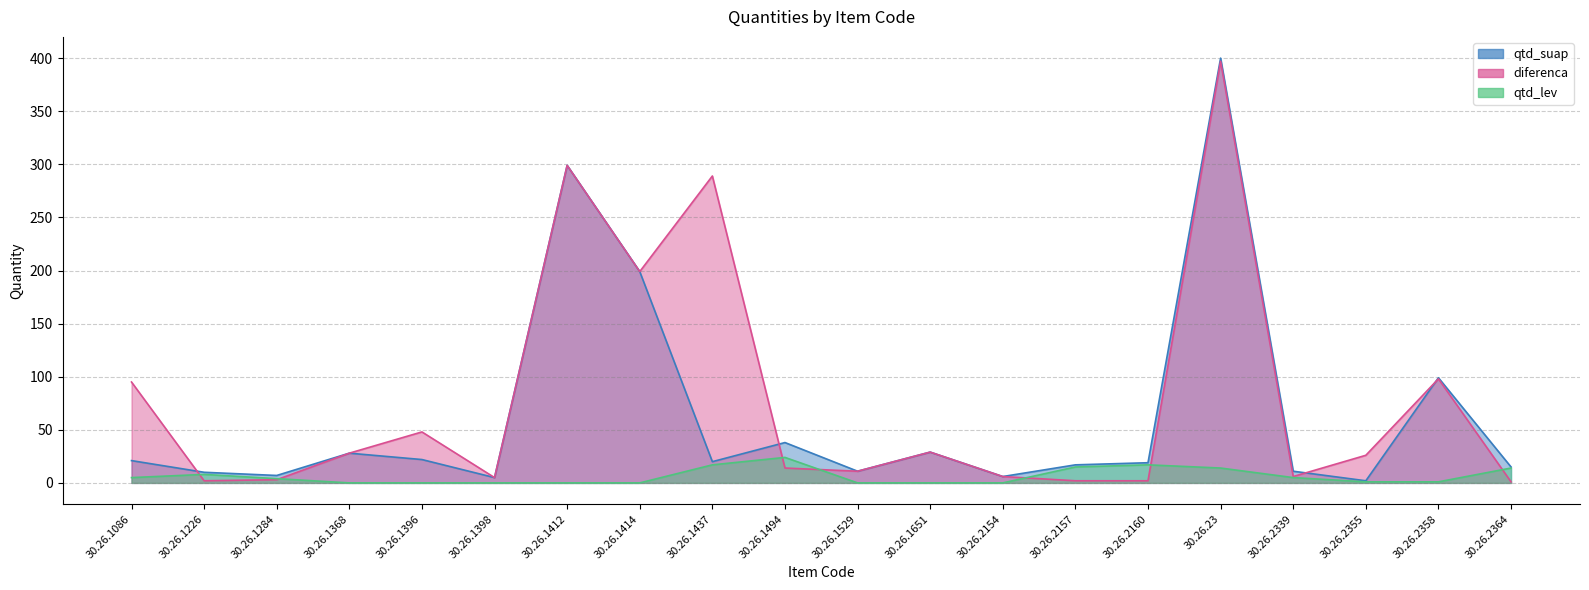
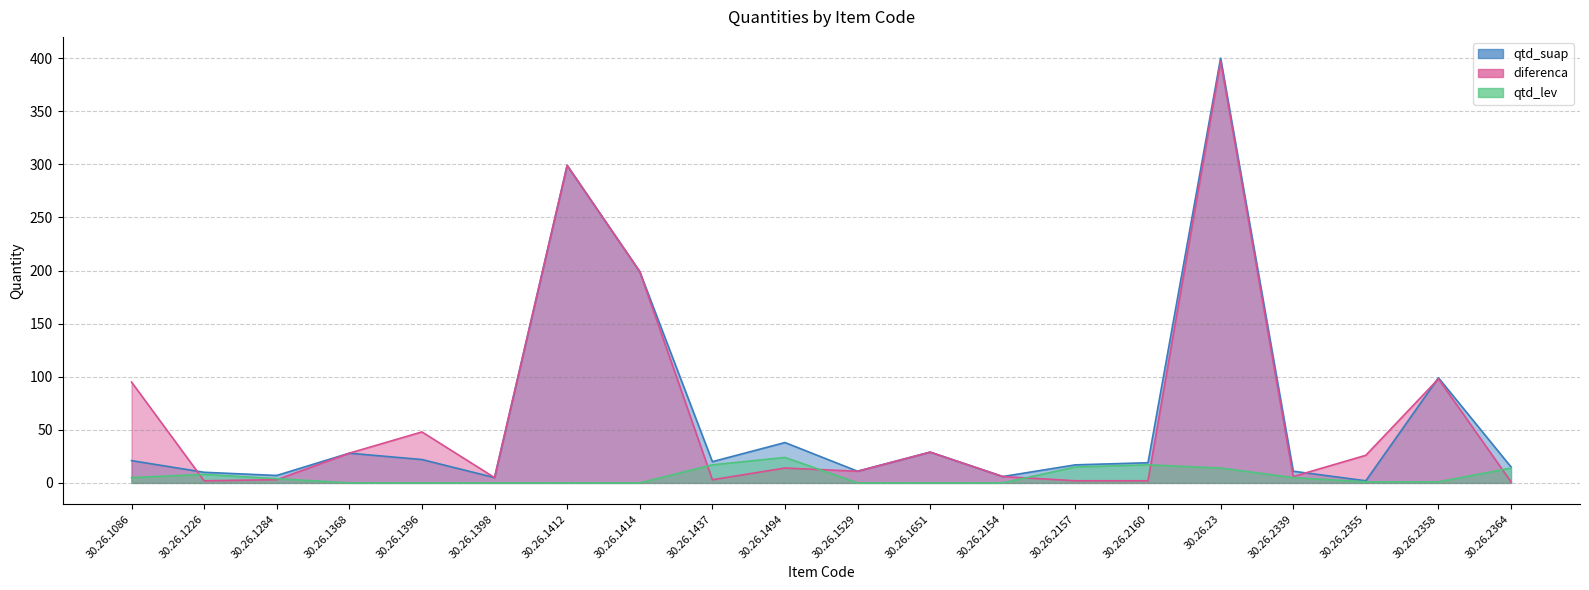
  {
    "qtd_suap": {
      "30.26.1086": 21,
      "30.26.1284": 7,
      "30.26.1396": 22,
      "30.26.1437": 20,
      "30.26.1494": 38,
      "30.26.23": 400,
      "30.26.2339": 11
    },
    "diferenca": {
      "30.26.1086": 95,
      "30.26.1226": 2,
      "30.26.1396": 48,
-     "30.26.1437": 289,
+     "30.26.1437": 3,
      "30.26.1494": 14,
      "30.26.2157": 2,
      "30.26.2160": 2,
      "30.26.23": 397,
      "30.26.2355": 26,
      "30.26.2364": 1
    },
    "qtd_lev": {
      "30.26.1086": 5,
      "30.26.1368": 0,
      "30.26.1396": 0,
      "30.26.1398": 0,
      "30.26.1412": 0,
      "30.26.1414": 0,
      "30.26.1437": 17,
      "30.26.1494": 24,
      "30.26.1529": 0,
      "30.26.1651": 0,
      "30.26.2154": 0,
      "30.26.23": 14,
      "30.26.2358": 1
    }
  }
